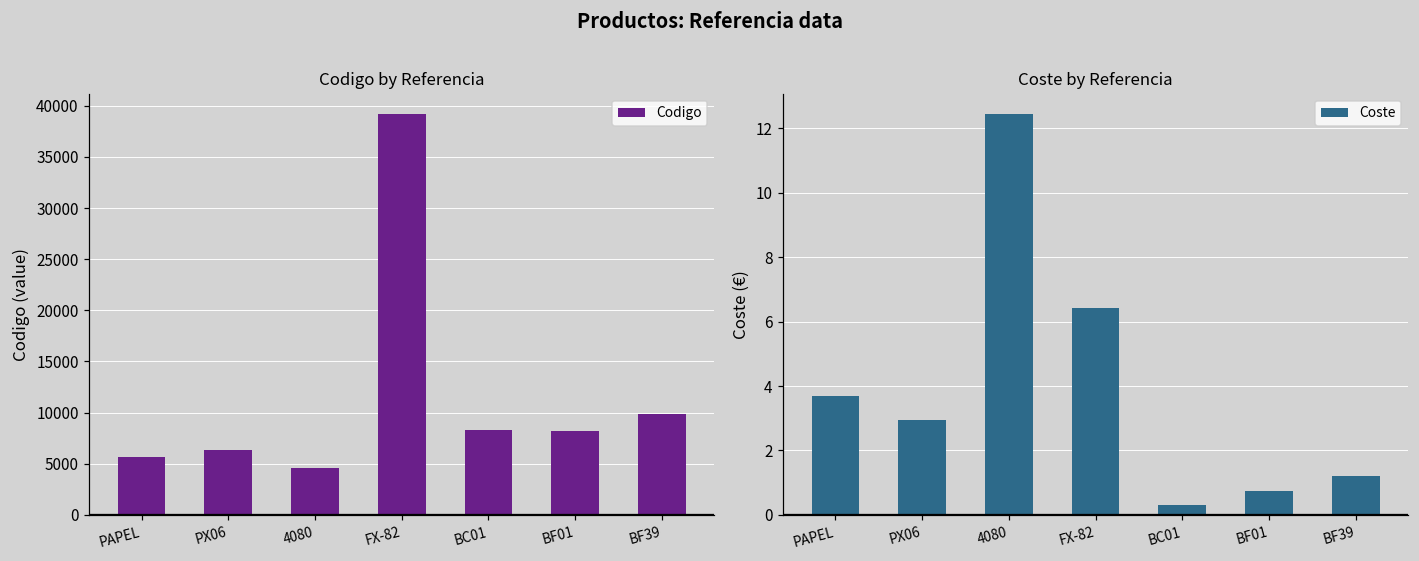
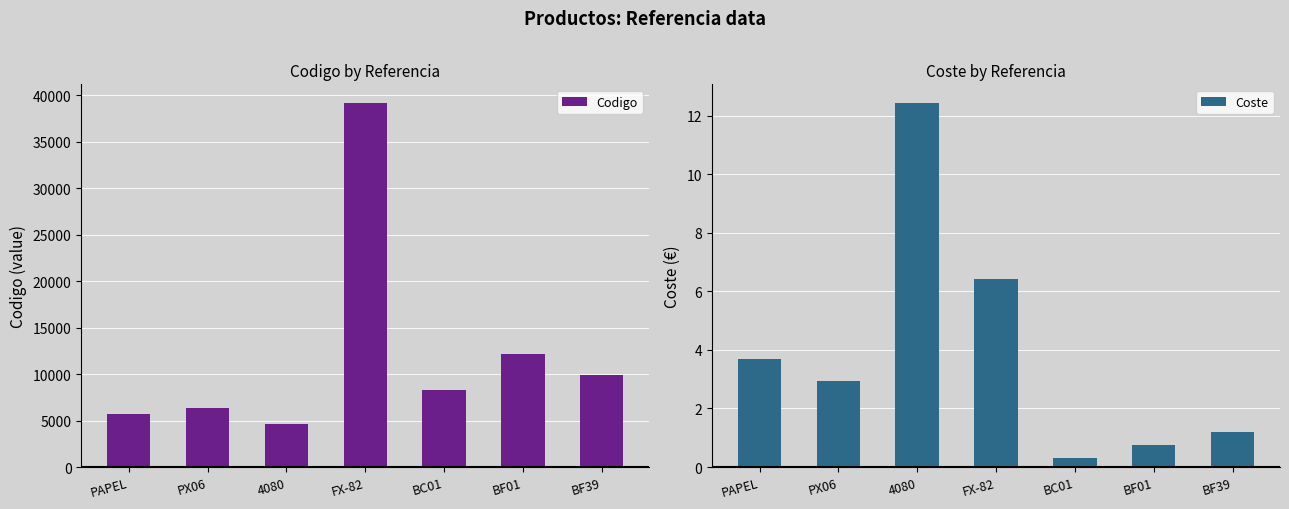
  {
    "Codigo by Referencia": {
      "PAPEL": 6000,
      "PX06": 6000,
      "4080": 5000,
      "FX-82": 39000,
      "BC01": 8000,
-     "BF01": 8000,
+     "BF01": 12000,
      "BF39": 10000
    },
    "Coste by Referencia": {
      "PAPEL": 3.7,
      "PX06": 3.0,
      "4080": 12.5,
      "FX-82": 6.4,
      "BC01": 0.3,
      "BF01": 0.7,
      "BF39": 1.2
    }
  }
